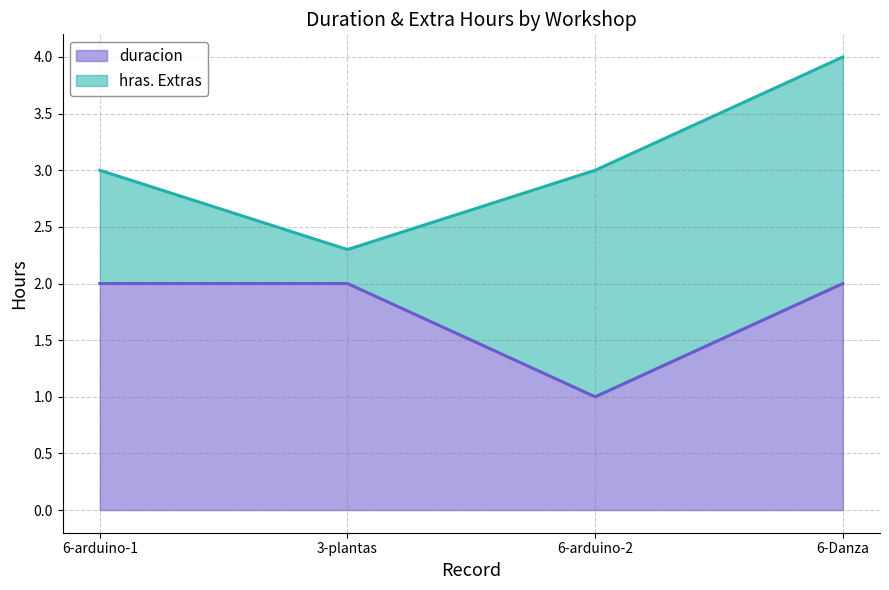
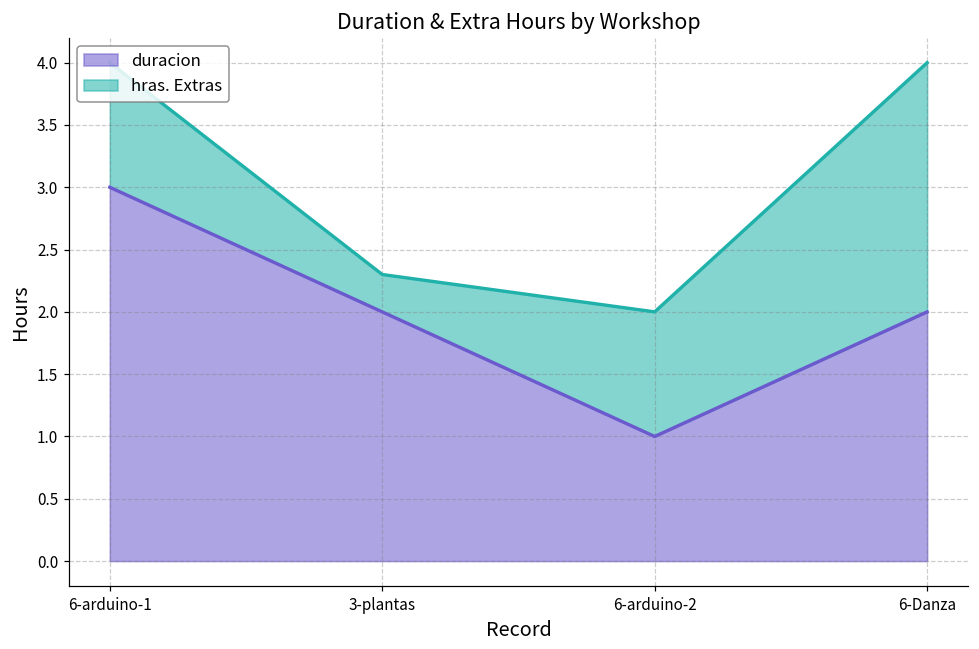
  {
    "duracion": {
-     "6-arduino-1": 2,
+     "6-arduino-1": 3,
      "3-plantas": 2,
      "6-arduino-2": 1,
      "6-Danza": 2
    },
    "hras. Extras": {
      "3-plantas": 0.30,
-     "6-arduino-2": 2,
+     "6-arduino-2": 1,
      "6-Danza": 2
    }
  }
